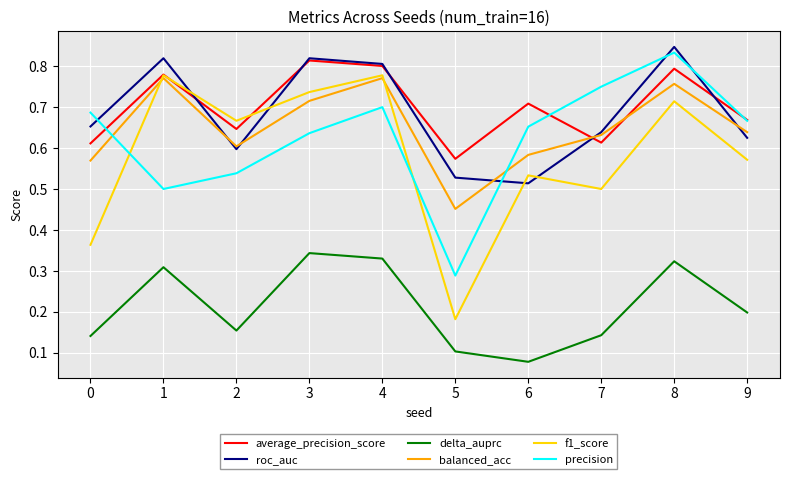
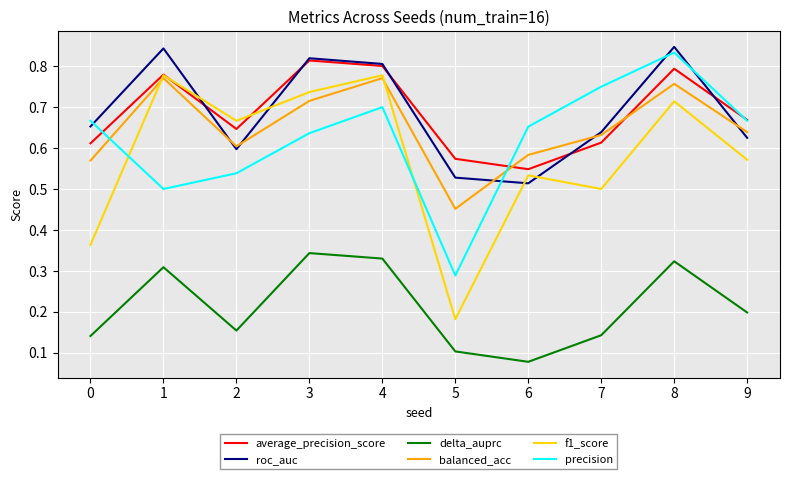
  {
    "average_precision_score": {
      "0": 0.61,
      "2": 0.65,
      "5": 0.57,
-     "6": 0.71,
+     "6": 0.55,
      "7": 0.61,
      "8": 0.79
    },
    "roc_auc": {
      "0": 0.65,
-     "1": 0.82,
+     "1": 0.84,
      "2": 0.60,
      "5": 0.53,
      "6": 0.51,
      "7": 0.64,
      "8": 0.85,
      "9": 0.63
    },
    "delta_auprc": {
      "0": 0.14,
      "1": 0.31,
      "2": 0.15,
      "3": 0.34,
      "4": 0.33,
      "5": 0.10,
      "6": 0.08,
      "7": 0.14,
      "8": 0.32,
      "9": 0.20
    },
    "precision": {
-     "0": 0.69,
+     "0": 0.67,
      "1": 0.50,
      "2": 0.54,
      "3": 0.64,
      "4": 0.70,
      "5": 0.29,
      "6": 0.65,
      "7": 0.75,
      "8": 0.83
    }
  }
